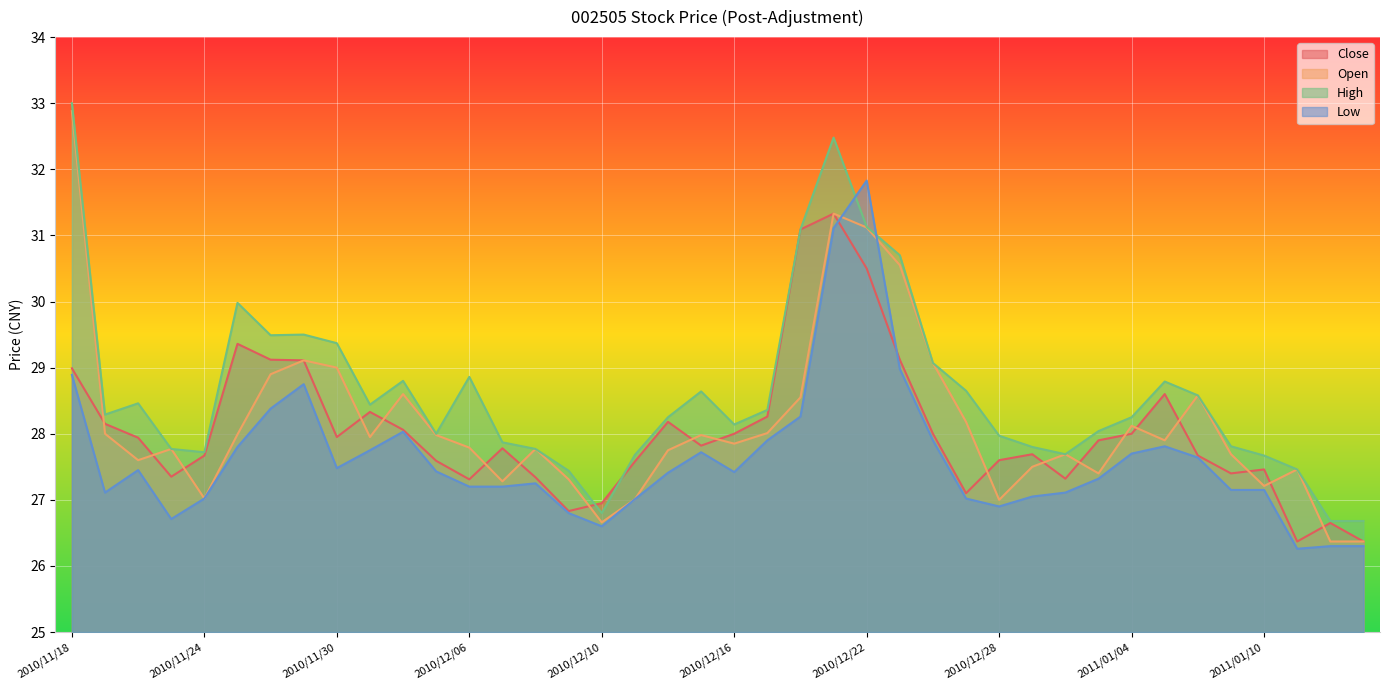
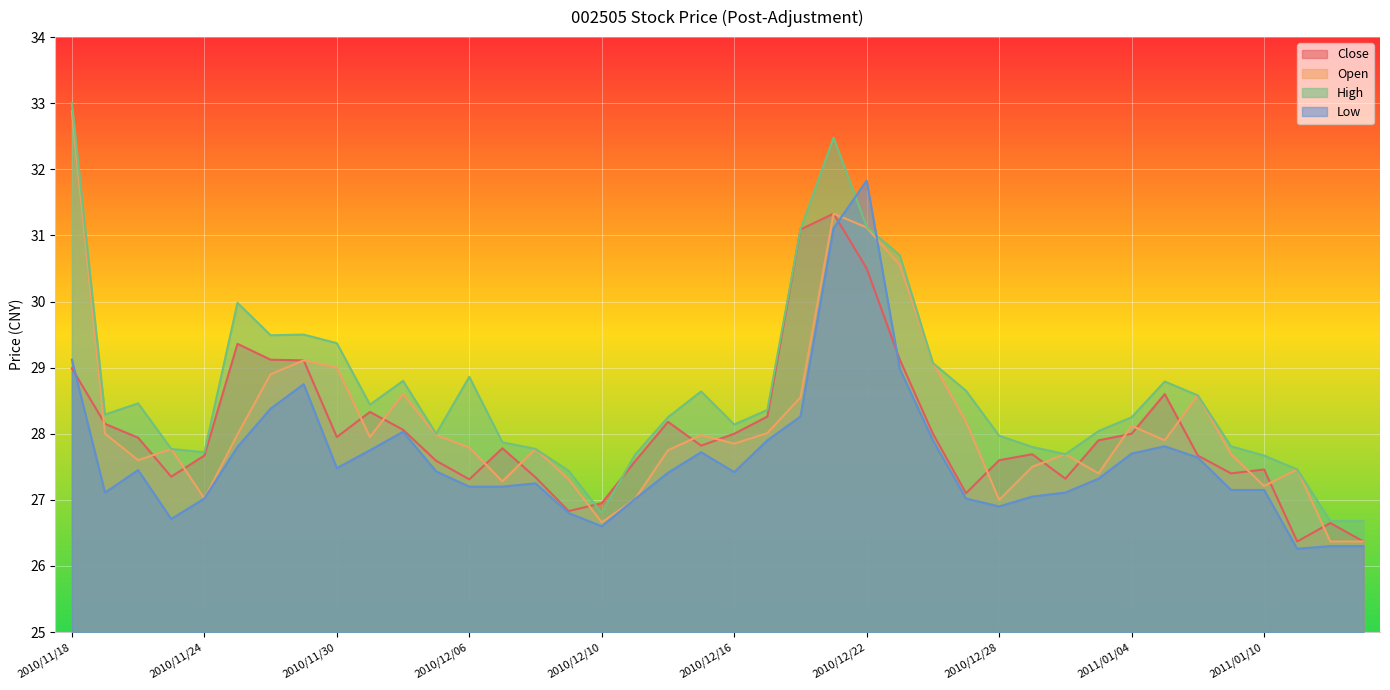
  {
    "High": {
      "2010/11/18": 33.0,
      "2010/11/24": 27.7,
      "2010/11/30": 29.4,
      "2010/12/06": 28.9,
      "2010/12/10": 26.8,
      "2010/12/16": 28.1,
      "2010/12/28": 28.0,
      "2011/01/04": 28.3,
      "2011/01/10": 27.7
    },
    "Low": {
-     "2010/11/18": 28.9,
+     "2010/11/18": 29.1,
      "2010/11/30": 27.5,
      "2010/12/06": 27.2,
      "2010/12/10": 26.6,
      "2010/12/16": 27.4,
      "2010/12/22": 31.8,
      "2010/12/28": 26.9,
      "2011/01/04": 27.7,
      "2011/01/10": 27.2
    }
  }
